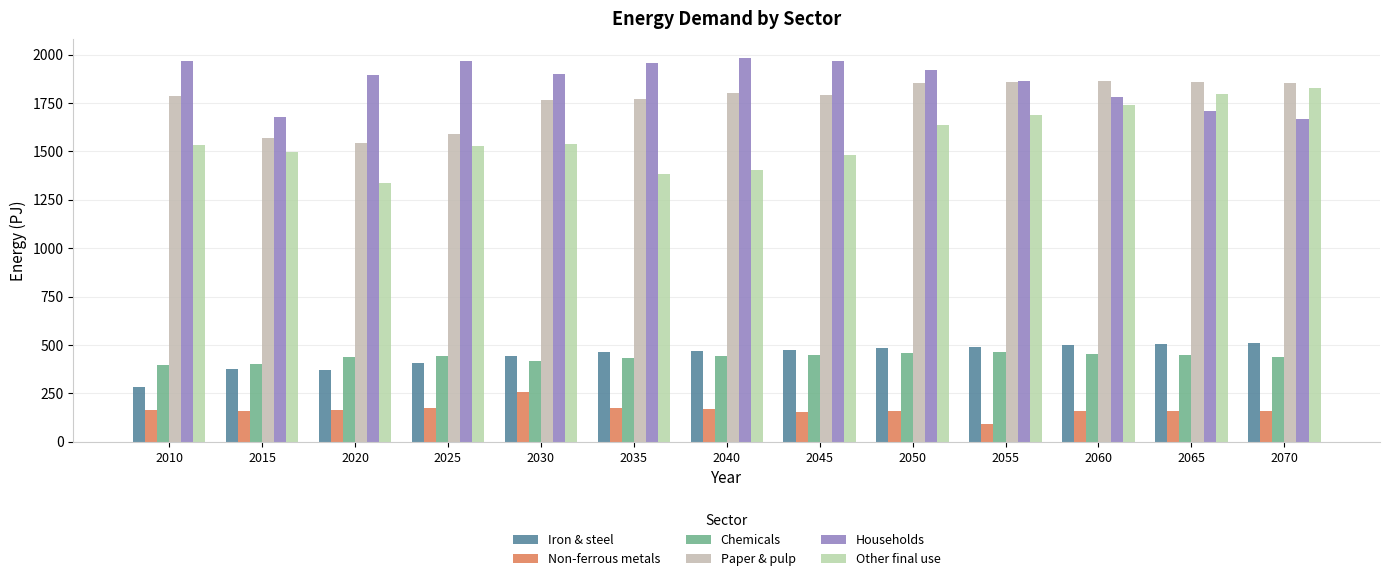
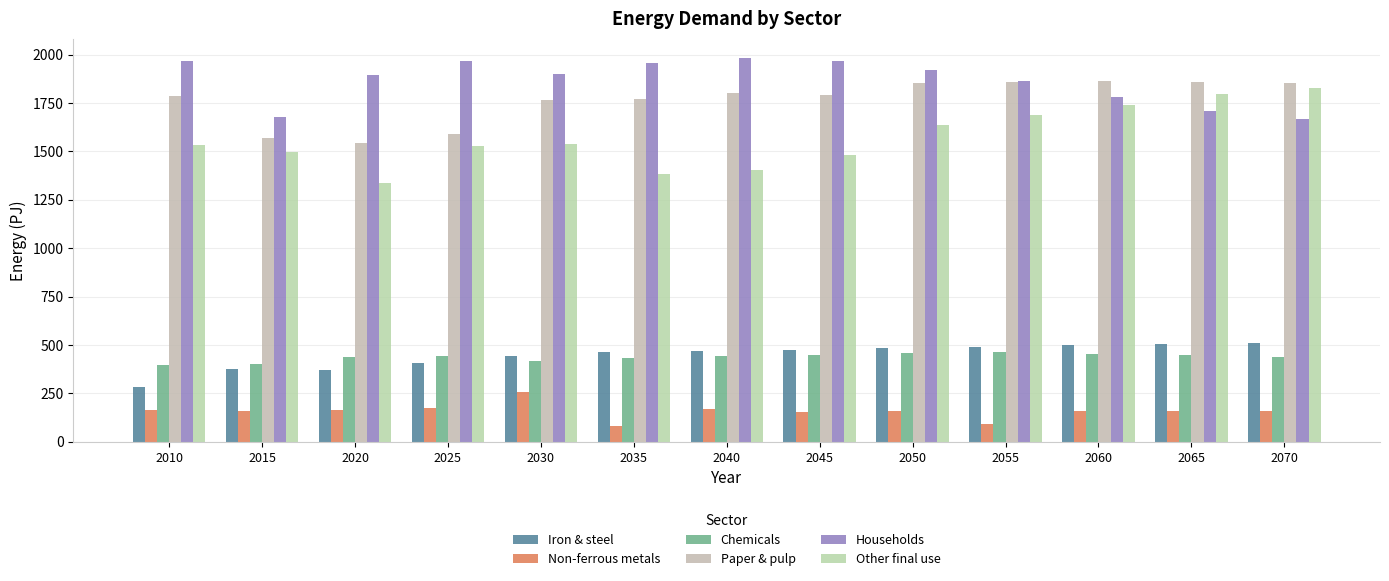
  {
    "Non-ferrous metals": {
      "2010": 160,
      "2015": 160,
      "2020": 170,
      "2025": 170,
      "2030": 260,
-     "2035": 170,
+     "2035": 80,
      "2040": 170,
      "2045": 160,
      "2050": 160,
      "2055": 90,
      "2060": 160,
      "2065": 160,
      "2070": 160
    },
    "Households": {
      "2010": 1970,
      "2015": 1680,
      "2020": 1890,
      "2025": 1970,
      "2030": 1900,
      "2035": 1950,
      "2040": 1980,
      "2045": 1970,
      "2050": 1920,
      "2055": 1860,
      "2060": 1780,
      "2065": 1710,
      "2070": 1670
    }
  }
